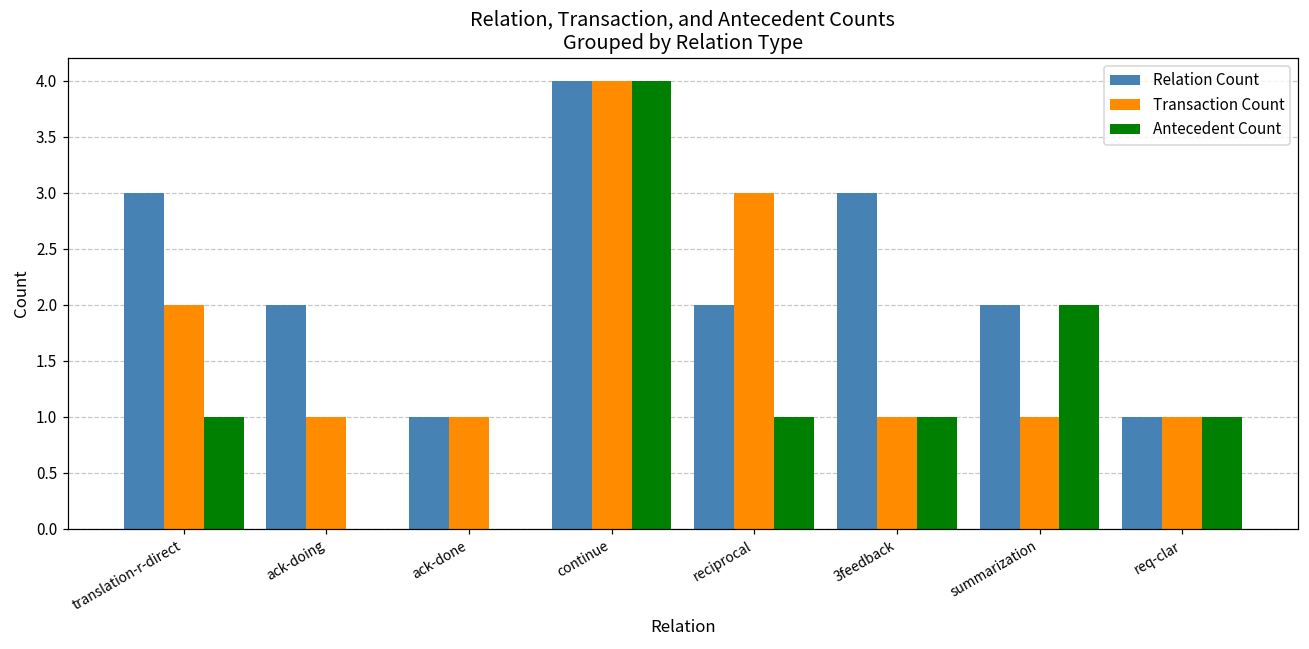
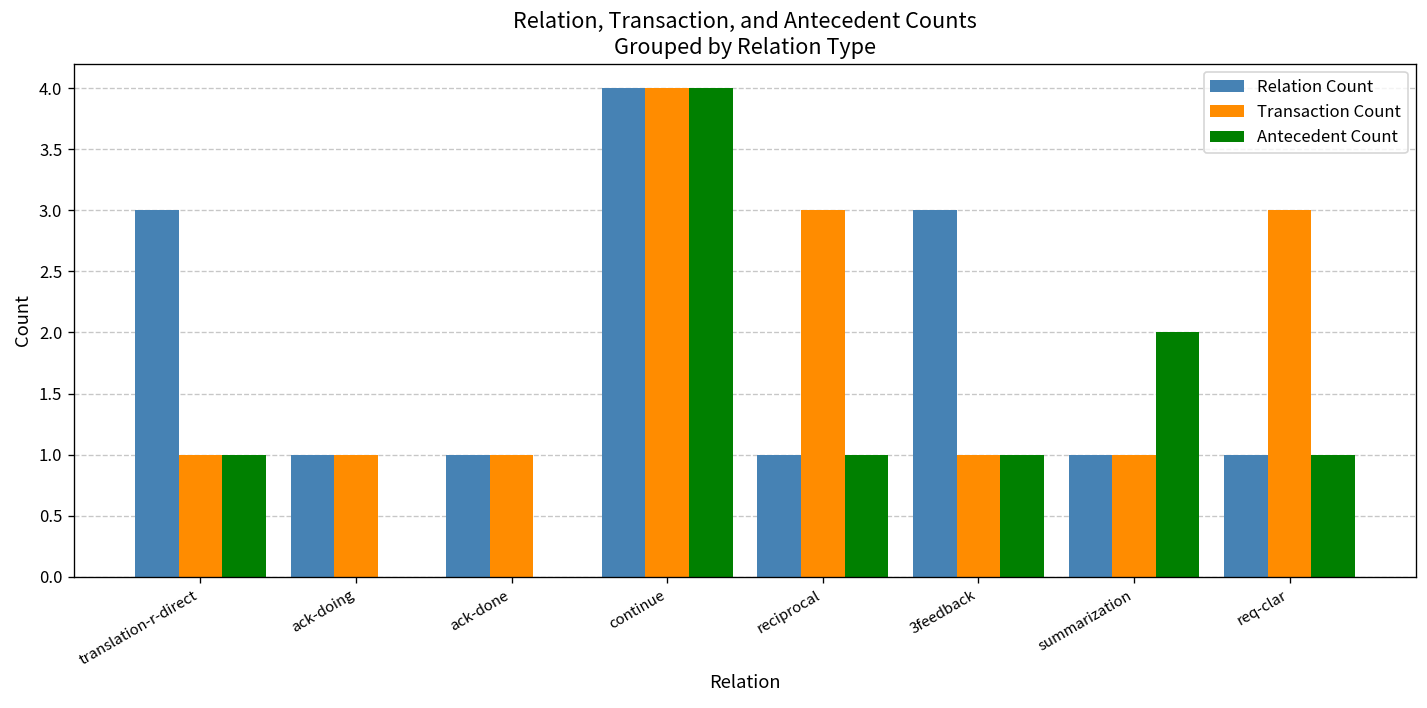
  {
    "Relation Count": {
      "translation-r-direct": 3,
-     "ack-doing": 2,
+     "ack-doing": 1,
      "ack-done": 1,
      "continue": 4,
-     "reciprocal": 2,
+     "reciprocal": 1,
      "3feedback": 3,
-     "summarization": 2,
+     "summarization": 1,
      "req-clar": 1
    },
    "Transaction Count": {
-     "translation-r-direct": 2,
+     "translation-r-direct": 1,
      "ack-doing": 1,
      "ack-done": 1,
      "continue": 4,
      "reciprocal": 3,
      "3feedback": 1,
      "summarization": 1,
-     "req-clar": 1
+     "req-clar": 3
    },
    "Antecedent Count": {
      "translation-r-direct": 1,
      "ack-doing": 0,
      "ack-done": 0,
      "continue": 4,
      "reciprocal": 1,
      "3feedback": 1,
      "summarization": 2,
      "req-clar": 1
    }
  }
